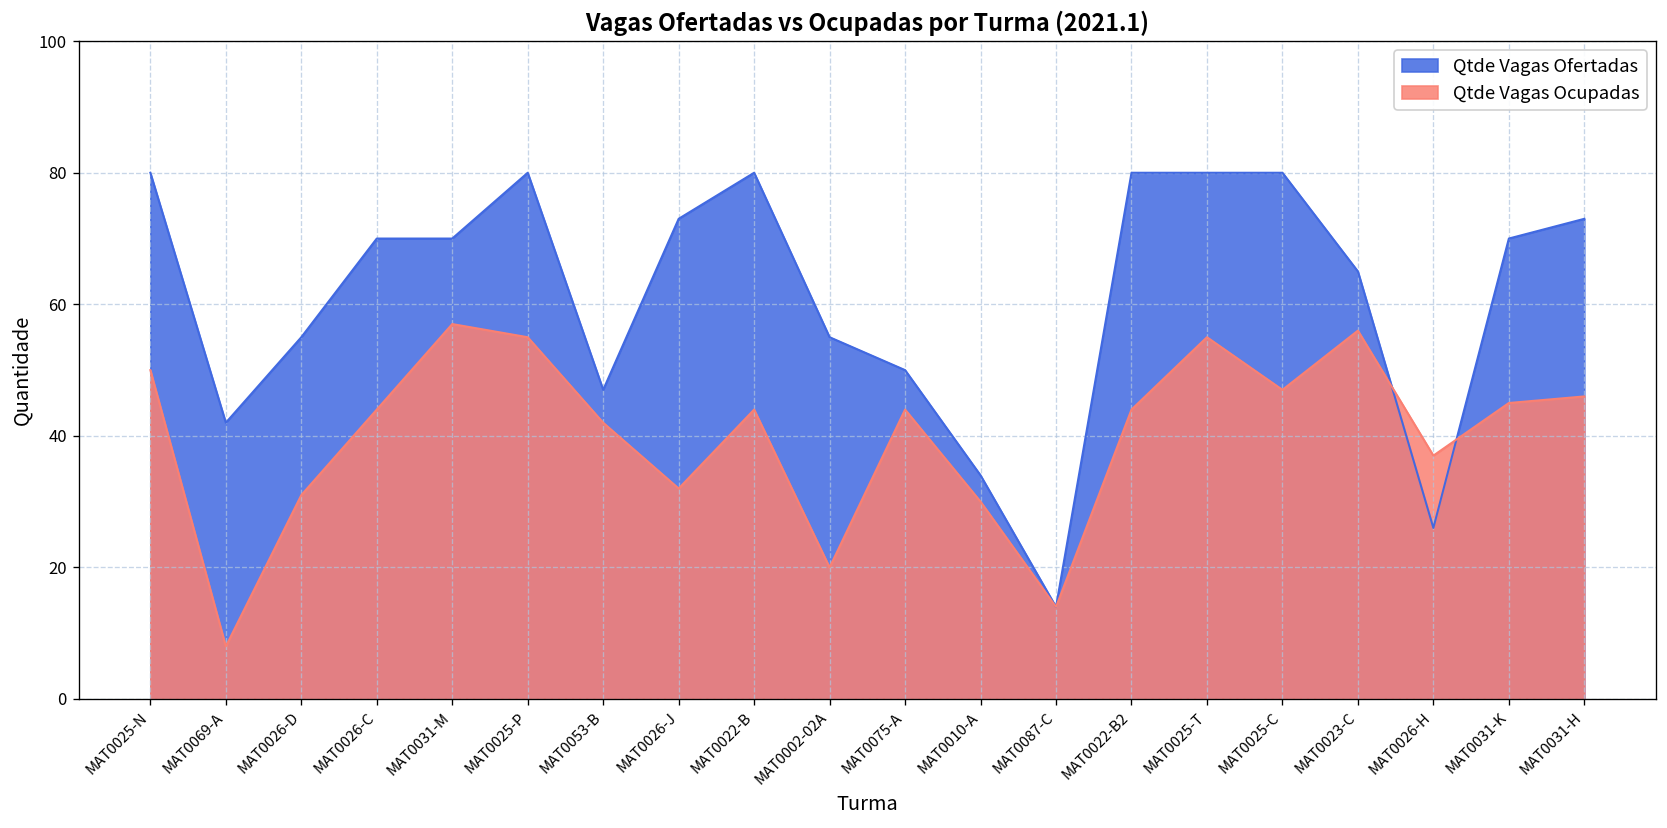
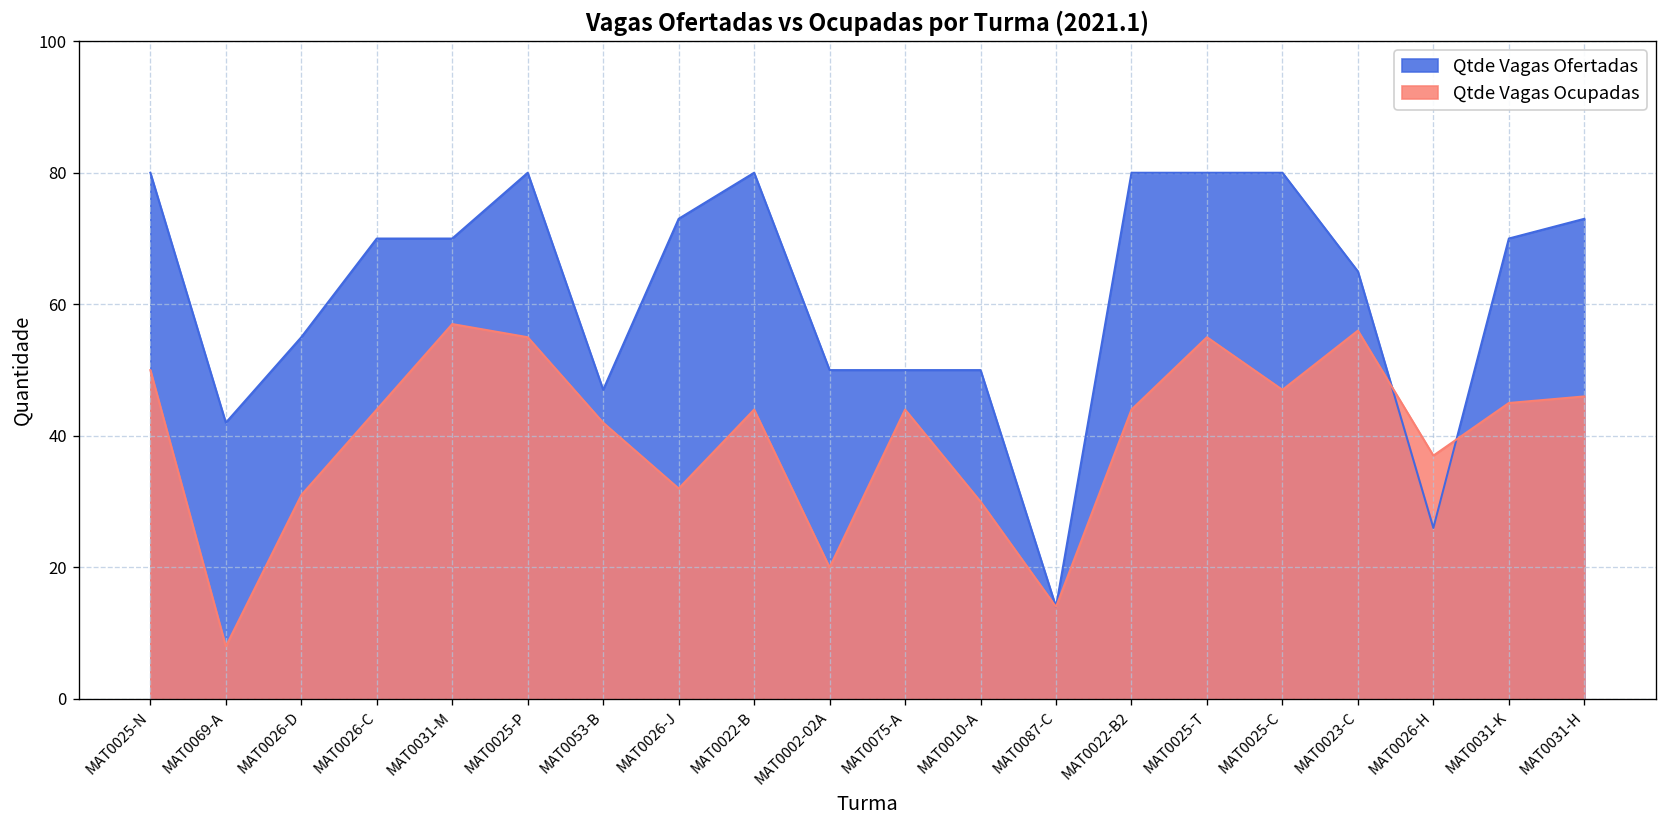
  {
    "Qtde Vagas Ofertadas": {
      "MAT0025-N": 80,
      "MAT0069-A": 42,
      "MAT0026-D": 55,
      "MAT0026-C": 70,
      "MAT0031-M": 70,
      "MAT0025-P": 80,
      "MAT0053-B": 47,
      "MAT0026-J": 73,
      "MAT0022-B": 80,
-     "MAT0002-02A": 55,
+     "MAT0002-02A": 50,
      "MAT0075-A": 50,
-     "MAT0010-A": 34,
+     "MAT0010-A": 50,
      "MAT0022-B2": 80,
      "MAT0025-T": 80,
      "MAT0025-C": 80,
      "MAT0023-C": 65,
      "MAT0026-H": 26,
      "MAT0031-K": 70,
      "MAT0031-H": 73
    },
    "Qtde Vagas Ocupadas": {
      "MAT0025-N": 50,
      "MAT0069-A": 8,
      "MAT0026-D": 31,
      "MAT0026-C": 44,
      "MAT0031-M": 57,
      "MAT0025-P": 55,
      "MAT0053-B": 42,
      "MAT0026-J": 32,
      "MAT0022-B": 44,
      "MAT0002-02A": 20,
      "MAT0075-A": 44,
      "MAT0010-A": 30,
      "MAT0022-B2": 44,
      "MAT0025-T": 55,
      "MAT0025-C": 47,
      "MAT0023-C": 56,
      "MAT0026-H": 37,
      "MAT0031-K": 45,
      "MAT0031-H": 46
    }
  }
